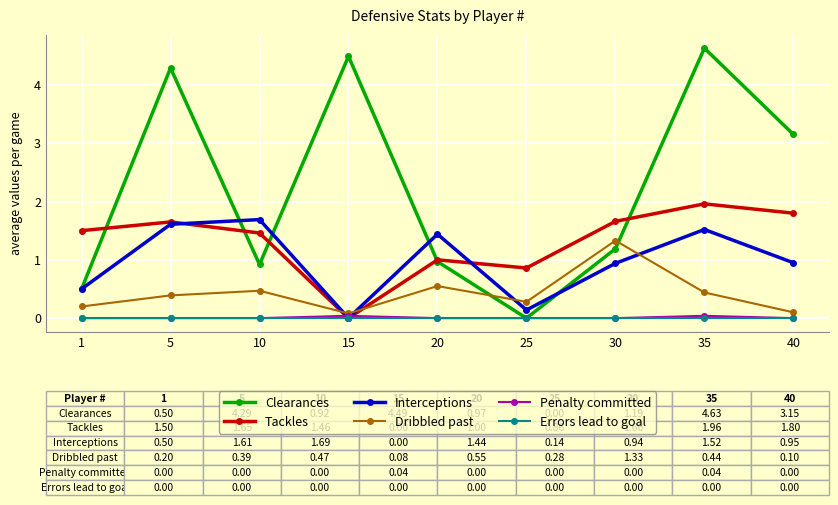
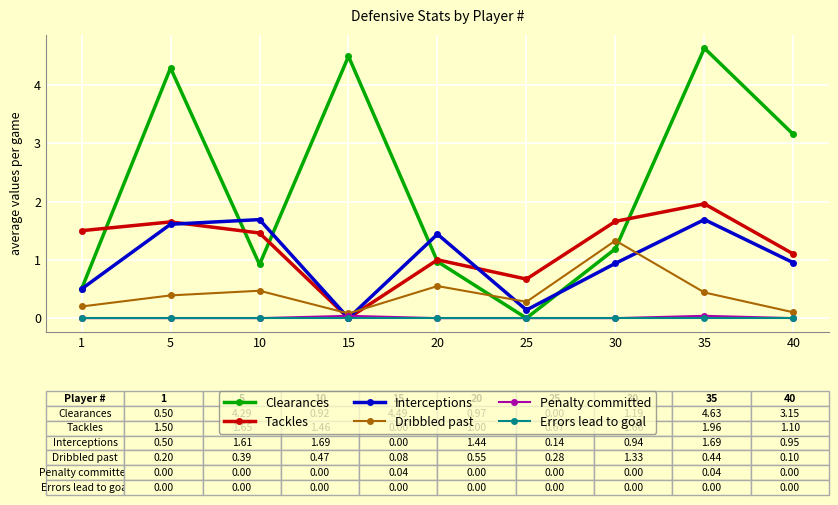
  {
    "Clearances": {
      "5": 4.3,
      "10": 0.9,
      "15": 4.5,
      "30": 1.2,
      "35": 4.6,
      "40": 3.2
    },
    "Tackles": {
-     "25": 0.9,
-     "40": 1.80
+     "25": 0.7,
+     "40": 1.10
    },
    "Interceptions": {
-     "35": 1.52
+     "35": 1.69
    },
    "Dribbled past": {
      "1": 0.2,
      "5": 0.4,
      "10": 0.5,
      "20": 0.6,
      "25": 0.3,
      "30": 1.3,
      "35": 0.4,
      "40": 0.1
    }
  }
